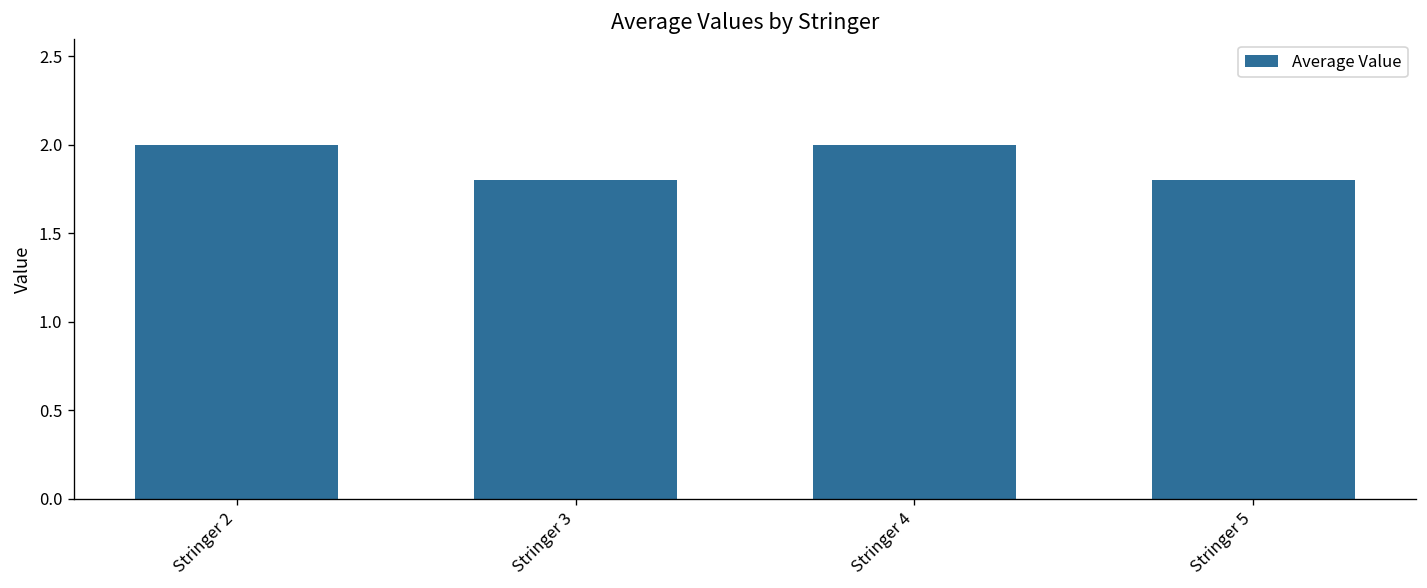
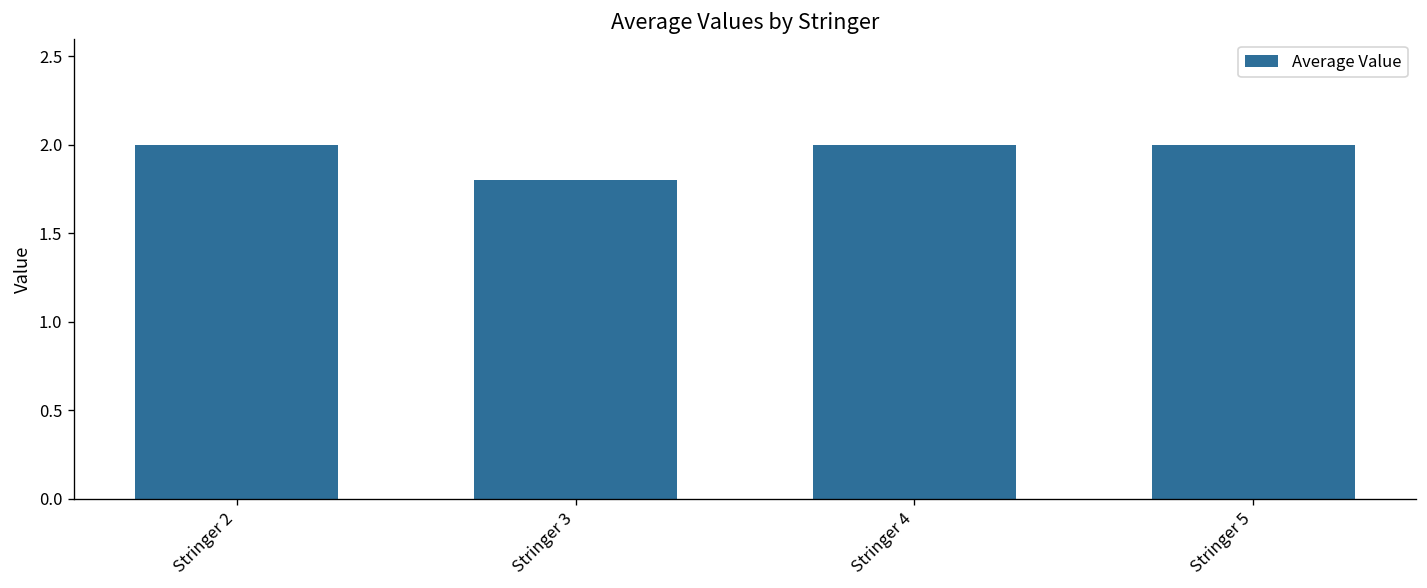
  {
    "Stringer 2": 2.0,
    "Stringer 3": 1.8,
    "Stringer 4": 2.0,
-   "Stringer 5": 1.8
+   "Stringer 5": 2.0
  }
